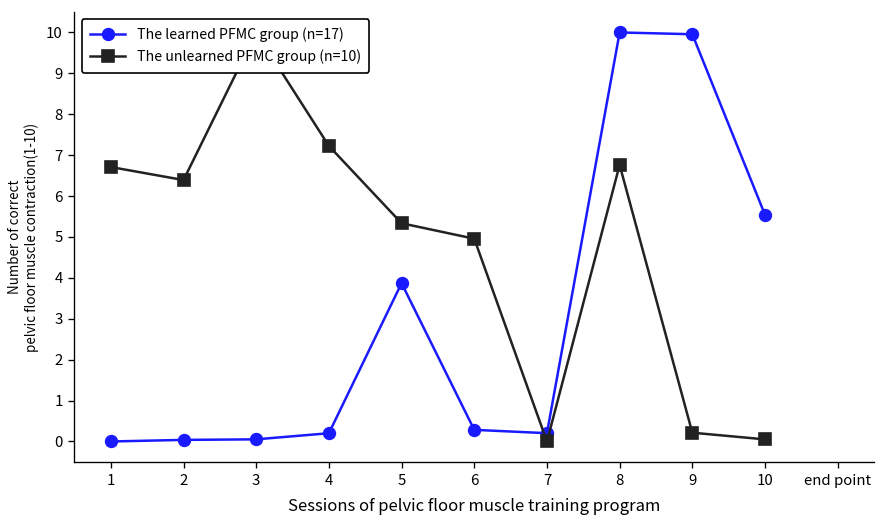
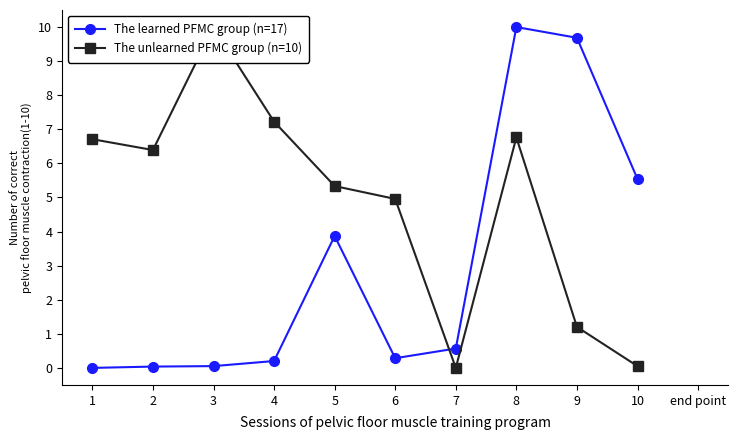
  {
    "The learned PFMC group (n=17)": {
      "1": 0.0,
      "2": 0.0,
      "3": 0.1,
      "4": 0.2,
      "5": 3.9,
      "6": 0.3,
-     "7": 0.2,
+     "7": 0.6,
      "8": 10.0,
-     "9": 10.0,
+     "9": 9.7,
      "10": 5.5
    },
    "The unlearned PFMC group (n=10)": {
      "1": 6.7,
      "2": 6.4,
      "4": 7.2,
      "5": 5.3,
      "6": 5.0,
      "7": 0.0,
      "8": 6.8,
-     "9": 0.2,
+     "9": 1.2,
      "10": 0.1
    }
  }
